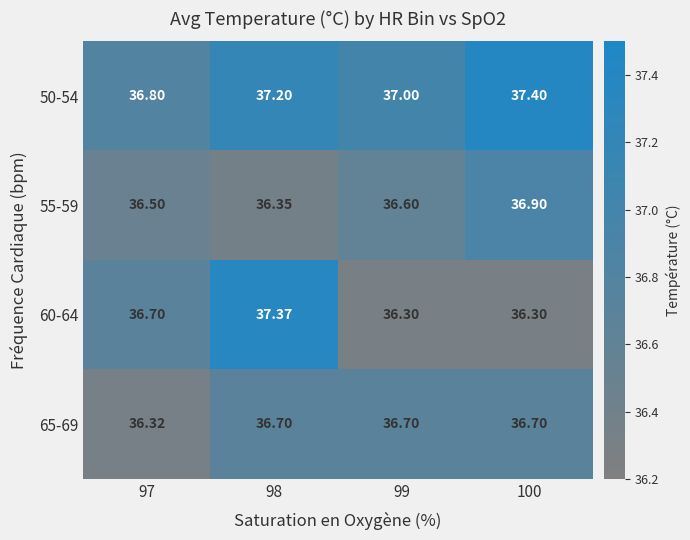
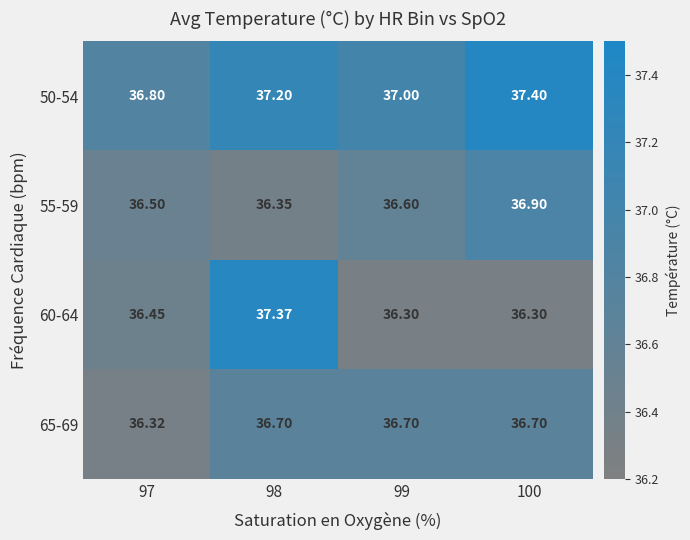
  {
    "50-54": {
      "97": 36.80,
      "98": 37.20,
      "99": 37.00,
      "100": 37.40
    },
    "55-59": {
      "97": 36.50,
      "98": 36.35,
      "99": 36.60,
      "100": 36.90
    },
    "60-64": {
-     "97": 36.70,
+     "97": 36.45,
      "98": 37.37,
      "99": 36.30,
      "100": 36.30
    },
    "65-69": {
      "97": 36.32,
      "98": 36.70,
      "99": 36.70,
      "100": 36.70
    }
  }
